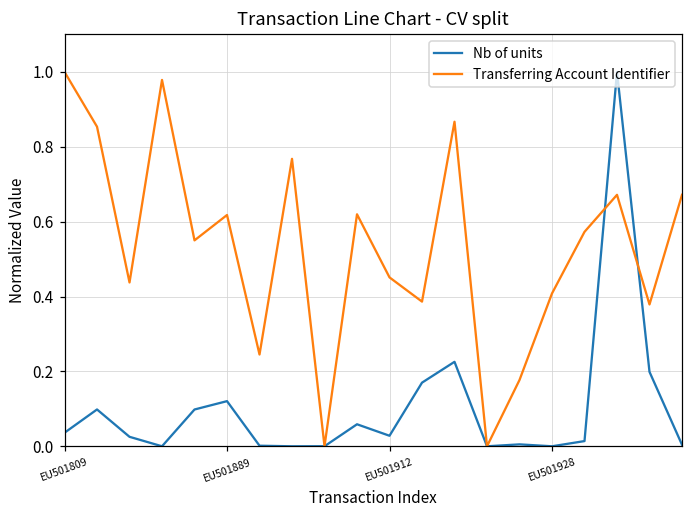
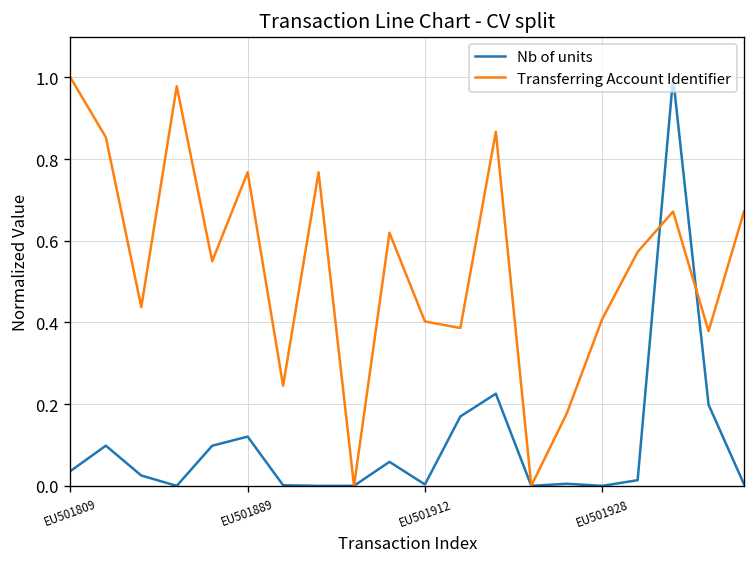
  {
    "Nb of units": {
      "EU501809": 0.04,
      "EU501889": 0.12,
-     "EU501912": 0.03,
+     "EU501912": 0.00,
      "EU501928": 0.00
    },
    "Transferring Account Identifier": {
      "EU501809": 1.00,
-     "EU501889": 0.62,
-     "EU501912": 0.45,
+     "EU501889": 0.77,
+     "EU501912": 0.40,
      "EU501928": 0.41
    }
  }
